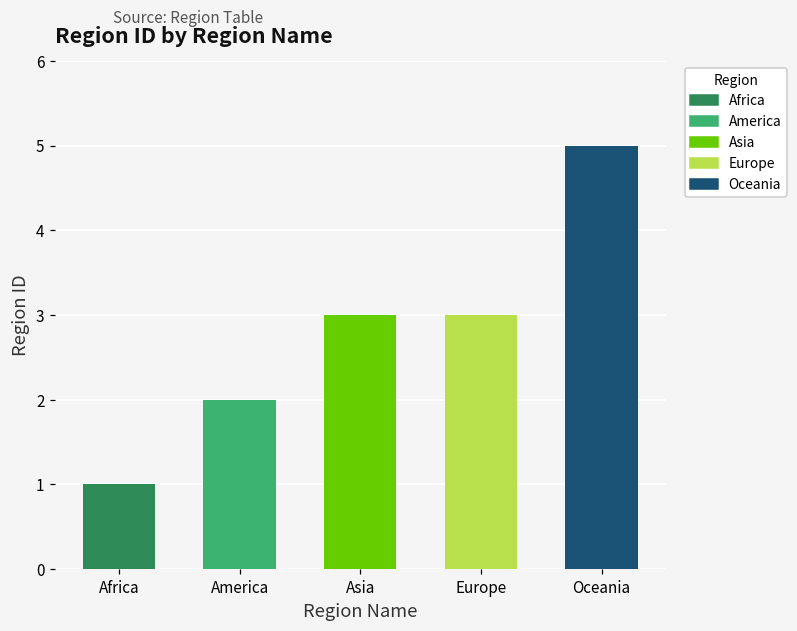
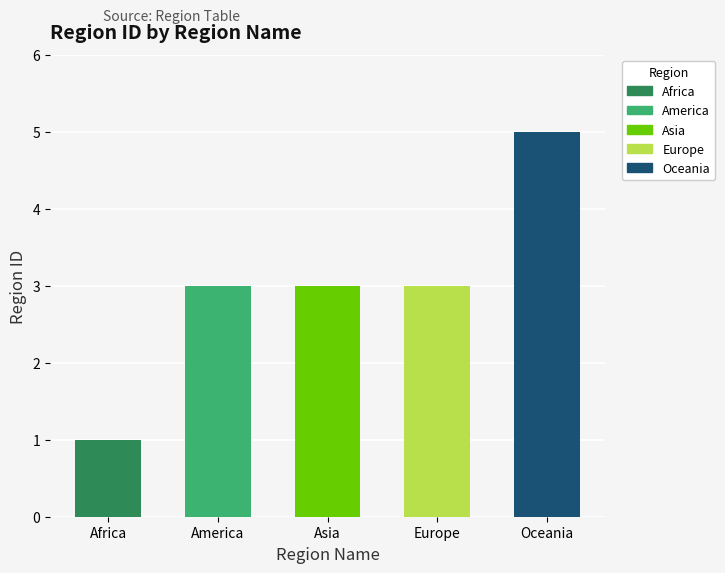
  {
    "Africa": 1,
-   "America": 2,
+   "America": 3,
    "Asia": 3,
    "Europe": 3,
    "Oceania": 5
  }
